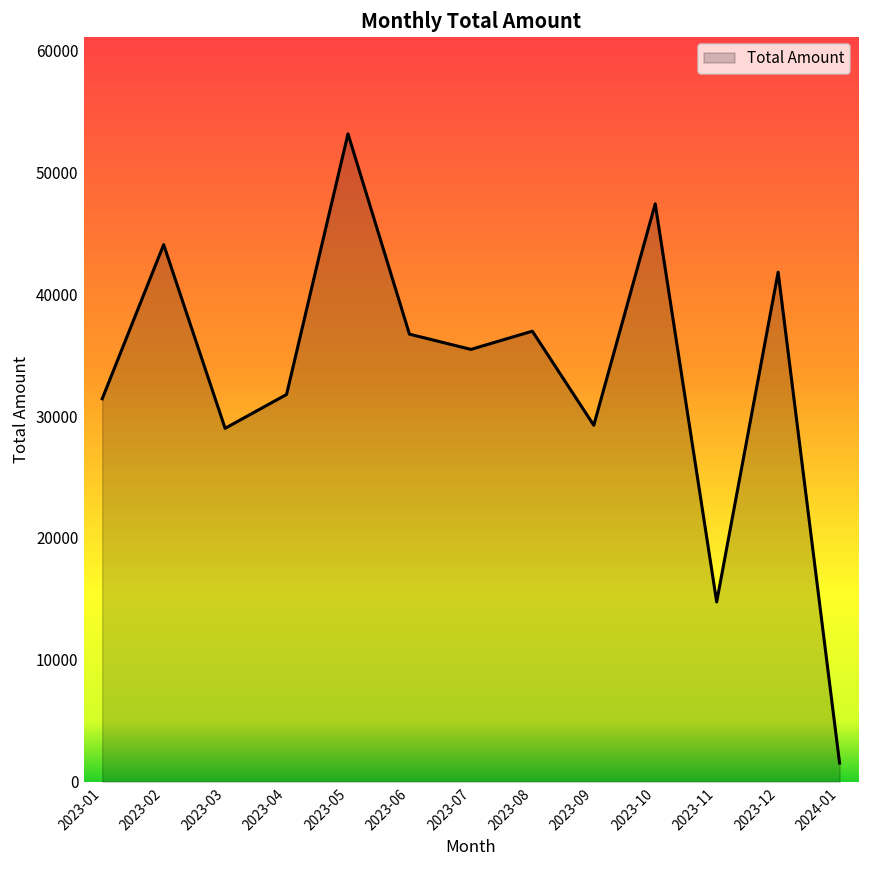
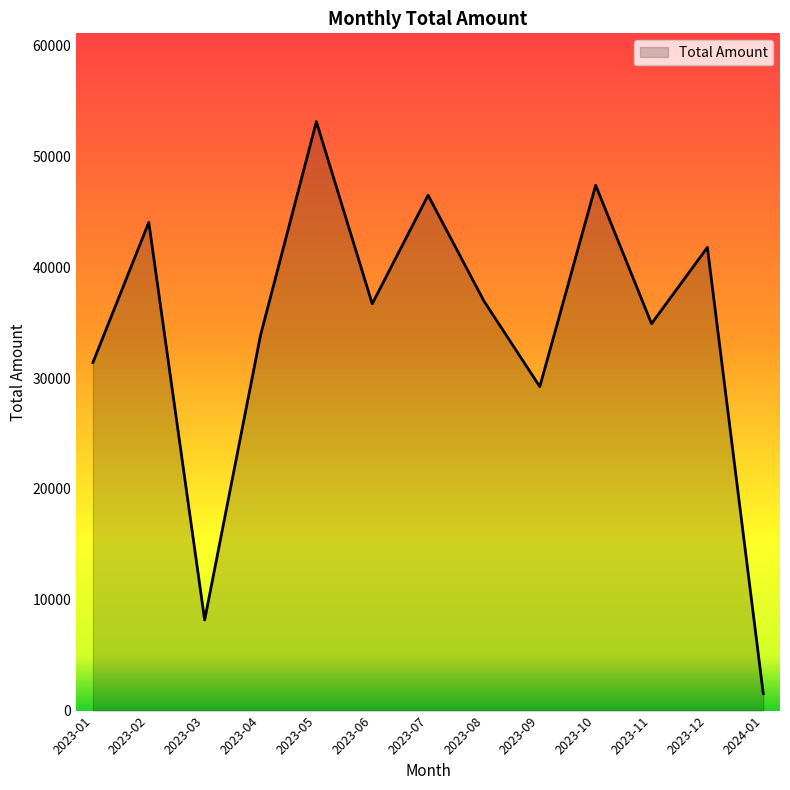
  {
    "2023-01": 31400,
    "2023-02": 44100,
-   "2023-03": 29000,
-   "2023-04": 31800,
+   "2023-03": 8200,
+   "2023-04": 33900,
    "2023-05": 53200,
    "2023-06": 36700,
-   "2023-07": 35500,
+   "2023-07": 46500,
    "2023-08": 37000,
    "2023-09": 29200,
    "2023-10": 47400,
-   "2023-11": 14700,
+   "2023-11": 34900,
    "2023-12": 41800,
    "2024-01": 1500
  }
